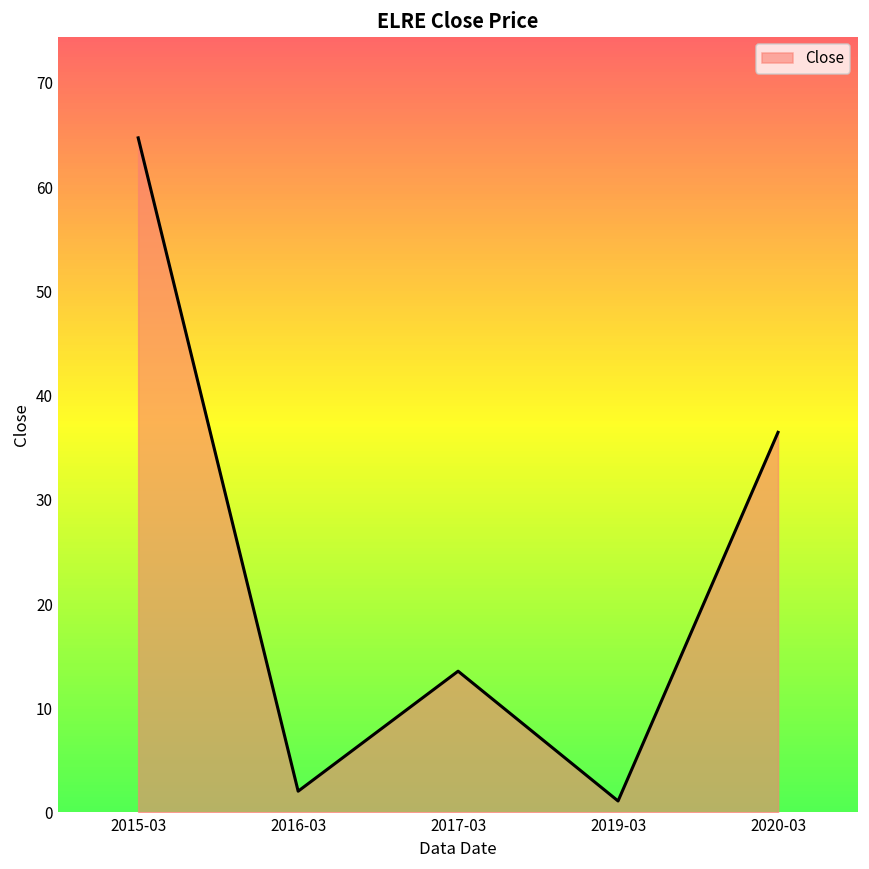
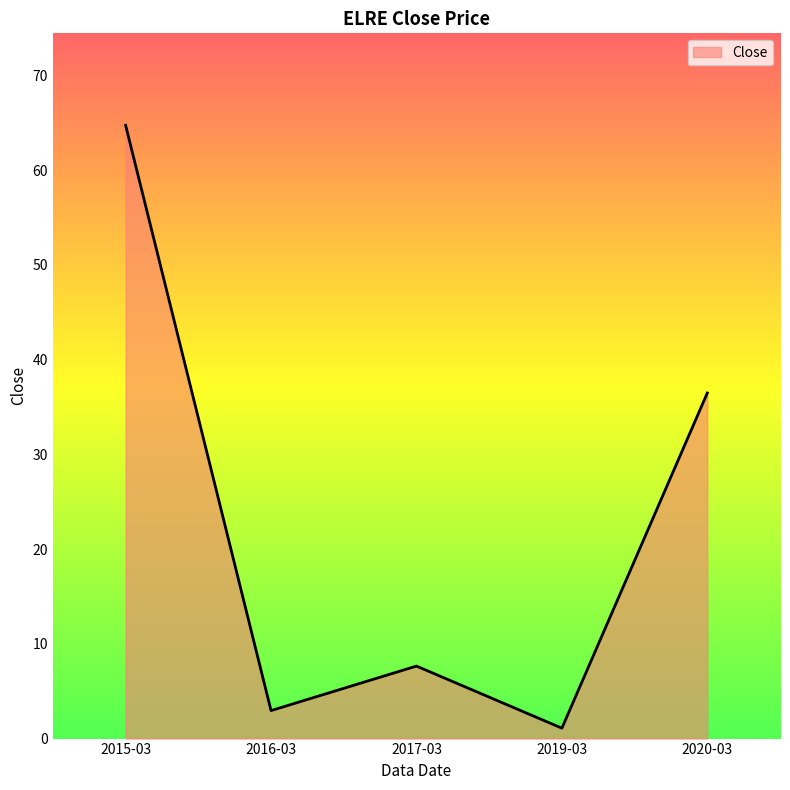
  {
    "2015-03": 65,
-   "2016-03": 2,
-   "2017-03": 14,
+   "2016-03": 3,
+   "2017-03": 8,
    "2019-03": 1,
    "2020-03": 36
  }
